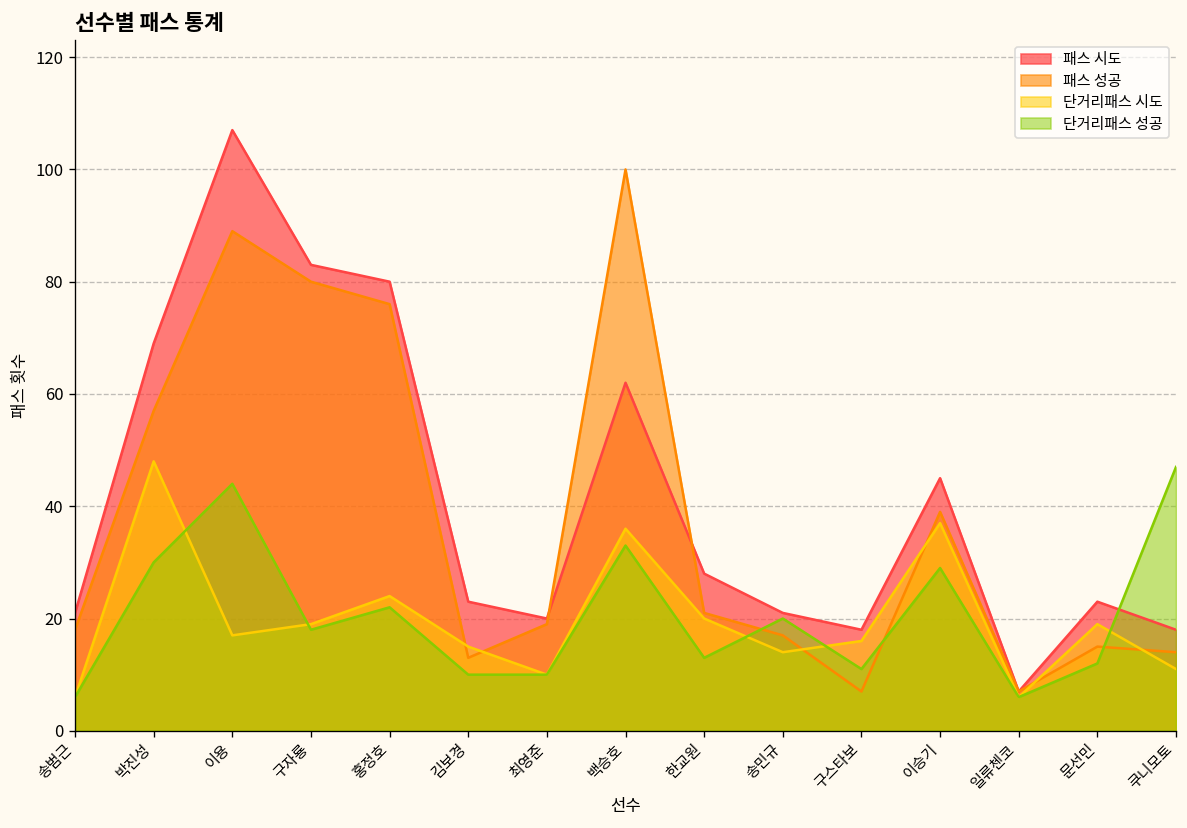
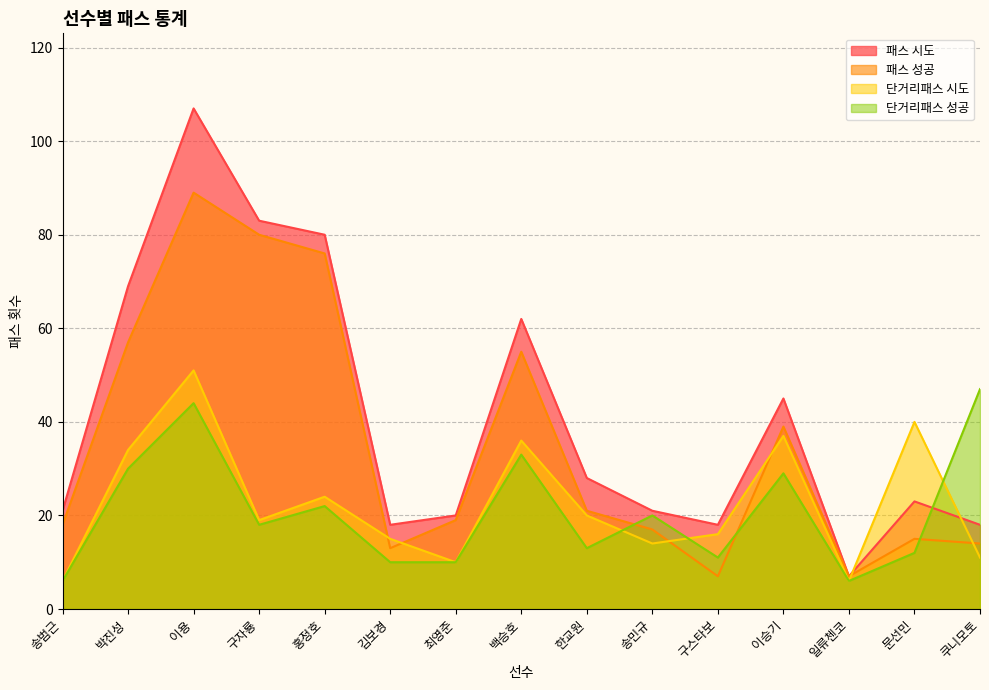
  {
    "패스 시도": {
      "송범근": 21,
      "박진성": 69,
      "이용": 107,
      "구자룡": 83,
      "홍정호": 80,
-     "김보경": 23,
+     "김보경": 18,
      "최영준": 20,
      "백승호": 62,
      "한교원": 28,
      "송민규": 21,
      "구스타보": 18,
      "이승기": 45,
      "문선민": 23,
      "쿠니모토": 18
    },
    "패스 성공": {
      "송범근": 18,
      "박진성": 57,
      "이용": 89,
      "구자룡": 80,
      "홍정호": 76,
      "김보경": 13,
      "최영준": 19,
-     "백승호": 100,
+     "백승호": 55,
      "한교원": 21,
      "송민규": 17,
      "구스타보": 7,
      "이승기": 39,
      "문선민": 15,
      "쿠니모토": 14
    },
    "단거리패스 시도": {
-     "박진성": 48,
-     "이용": 17,
+     "박진성": 34,
+     "이용": 51,
      "구자룡": 19,
      "홍정호": 24,
      "김보경": 15,
      "백승호": 36,
      "한교원": 20,
      "송민규": 14,
      "구스타보": 16,
      "이승기": 37,
-     "문선민": 19,
+     "문선민": 40,
      "쿠니모토": 11
    },
    "단거리패스 성공": {
      "박진성": 30,
      "이용": 44,
      "구자룡": 18,
      "홍정호": 22,
      "김보경": 10,
      "백승호": 33,
      "한교원": 13,
      "송민규": 20,
      "구스타보": 11,
      "이승기": 29,
      "문선민": 12,
      "쿠니모토": 47
    }
  }
